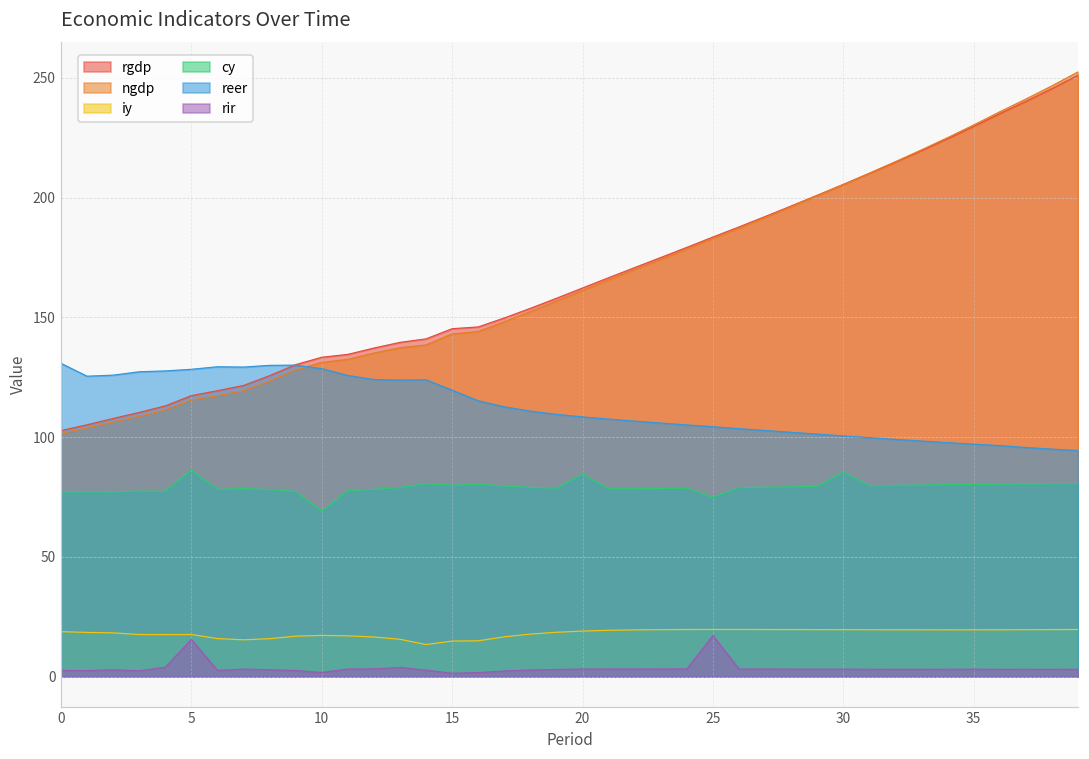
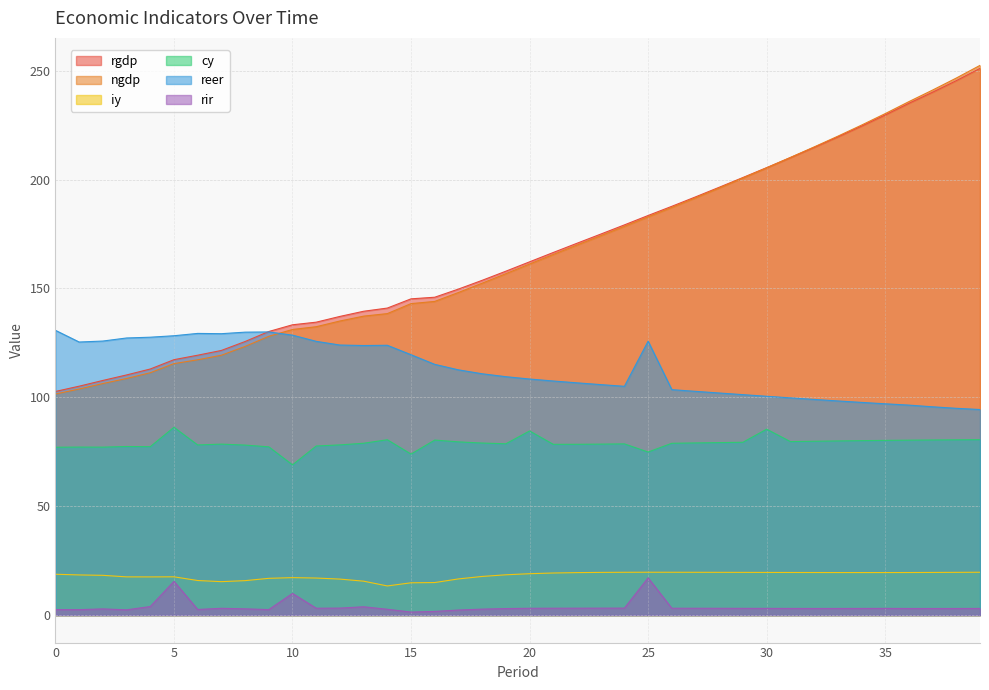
  {
    "cy": {
      "0": 77,
      "5": 86,
      "10": 69,
-     "15": 80,
+     "15": 74,
      "20": 85,
      "25": 75,
      "30": 85,
      "35": 80
    },
    "reer": {
      "0": 131,
      "5": 128,
      "10": 129,
      "15": 120,
      "20": 108,
-     "25": 104,
+     "25": 126,
      "30": 100,
      "35": 97
    },
    "rir": {
      "0": 3,
      "5": 15,
-     "10": 2,
+     "10": 10,
      "15": 1,
      "20": 3,
      "25": 17,
      "30": 3,
      "35": 3
    }
  }
